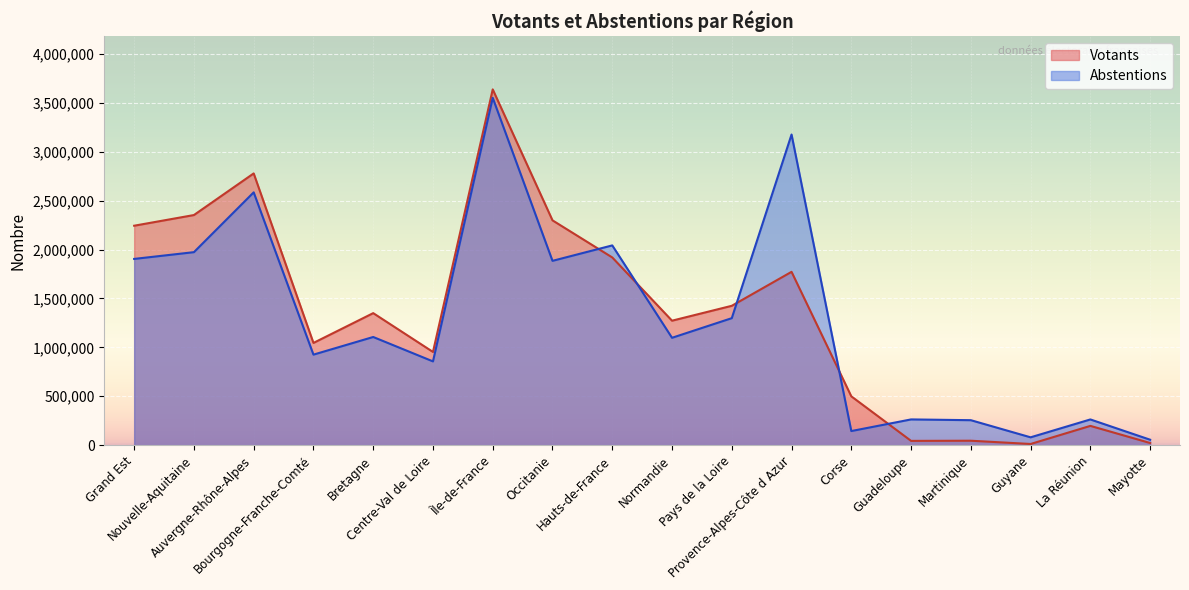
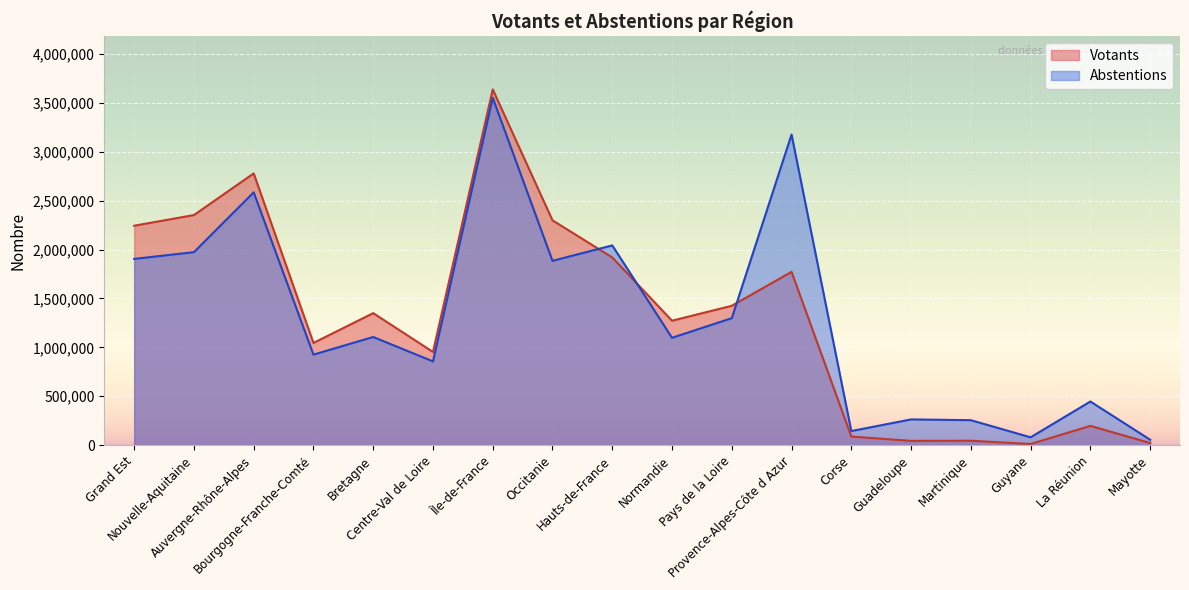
  {
    "Votants": {
      "Grand Est": "2,200,000",
      "Nouvelle-Aquitaine": "2,400,000",
      "Auvergne-Rhône-Alpes": "2,800,000",
      "Bourgogne-Franche-Comté": "1,000,000",
      "Bretagne": "1,300,000",
      "Centre-Val de Loire": "1,000,000",
      "Île-de-France": "3,600,000",
      "Occitanie": "2,300,000",
      "Hauts-de-France": "1,900,000",
      "Normandie": "1,300,000",
      "Pays de la Loire": "1,400,000",
      "Provence-Alpes-Côte d Azur": "1,800,000",
-     "Corse": "500,000",
+     "Corse": "100,000",
      "Guadeloupe": "0",
      "Martinique": "0",
      "Guyane": "0",
      "La Réunion": "200,000",
      "Mayotte": "0"
    },
    "Abstentions": {
      "Grand Est": "1,900,000",
      "Nouvelle-Aquitaine": "2,000,000",
      "Auvergne-Rhône-Alpes": "2,600,000",
      "Bourgogne-Franche-Comté": "900,000",
      "Bretagne": "1,100,000",
      "Centre-Val de Loire": "900,000",
      "Île-de-France": "3,600,000",
      "Occitanie": "1,900,000",
      "Hauts-de-France": "2,000,000",
      "Normandie": "1,100,000",
      "Pays de la Loire": "1,300,000",
      "Provence-Alpes-Côte d Azur": "3,200,000",
      "Corse": "100,000",
      "Guadeloupe": "300,000",
      "Martinique": "300,000",
      "Guyane": "100,000",
-     "La Réunion": "300,000",
+     "La Réunion": "400,000",
      "Mayotte": "100,000"
    }
  }
